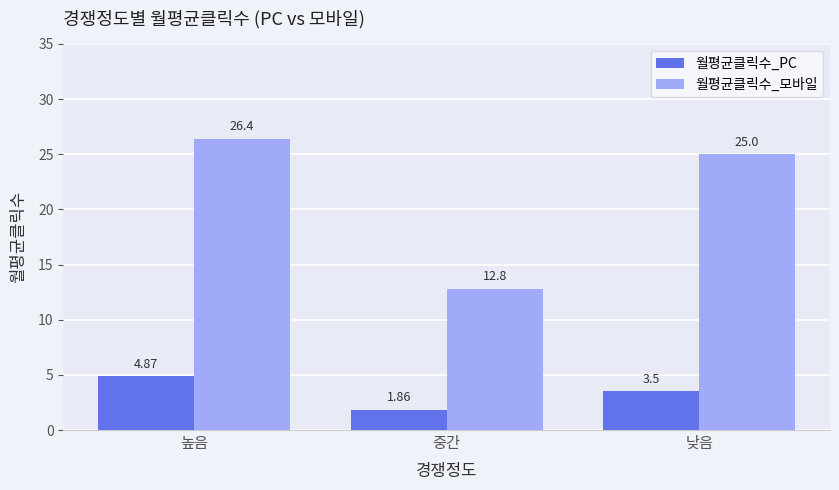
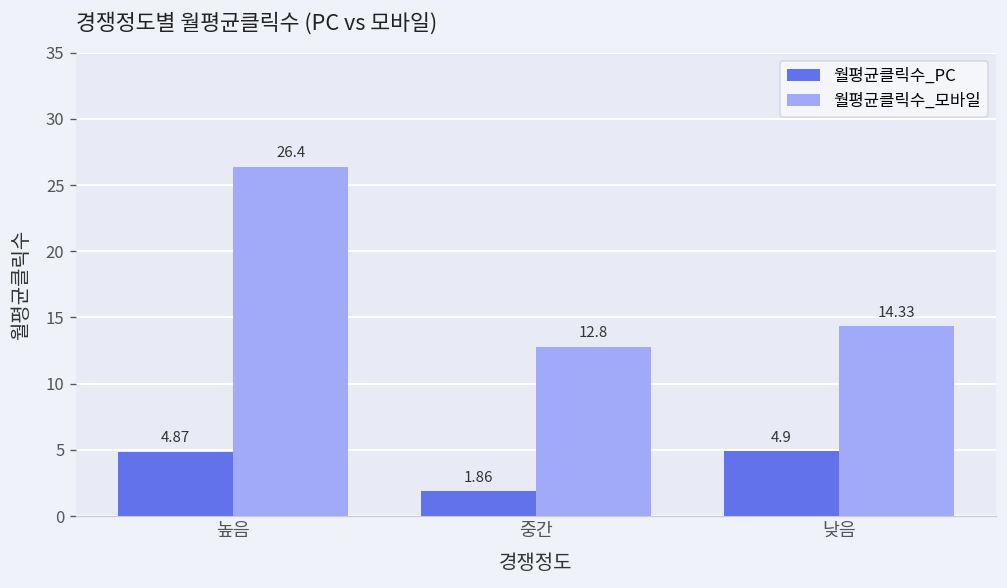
  {
    "월평균클릭수_PC": {
      "높음": 4.87,
      "중간": 1.86,
-     "낮음": 3.5
+     "낮음": 4.9
    },
    "월평균클릭수_모바일": {
      "높음": 26.4,
      "중간": 12.8,
-     "낮음": 25.0
+     "낮음": 14.33
    }
  }
